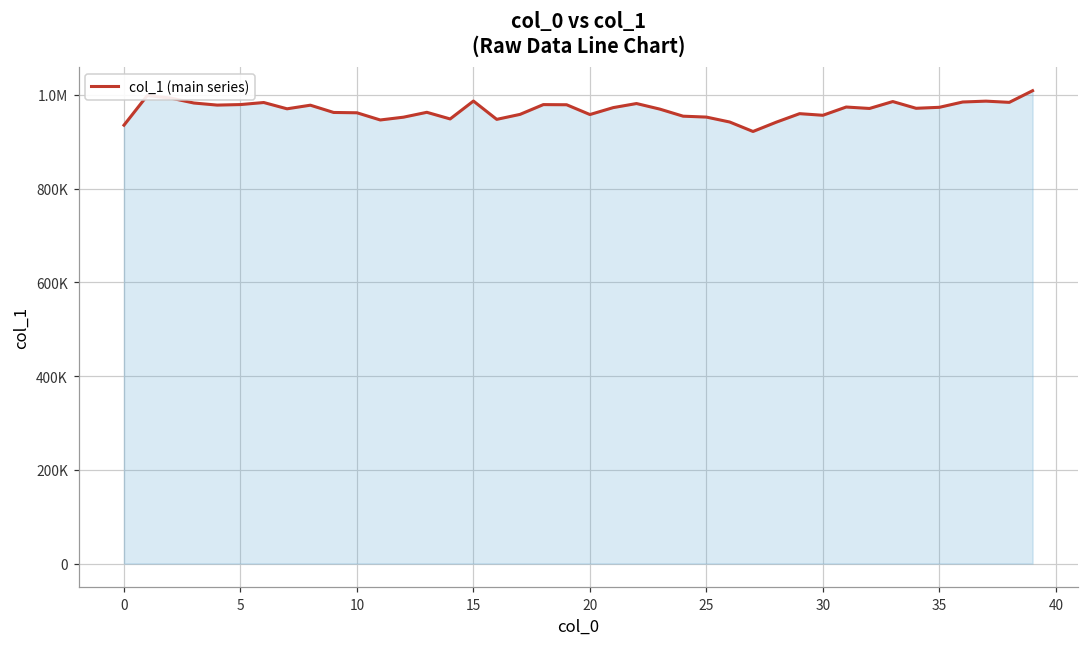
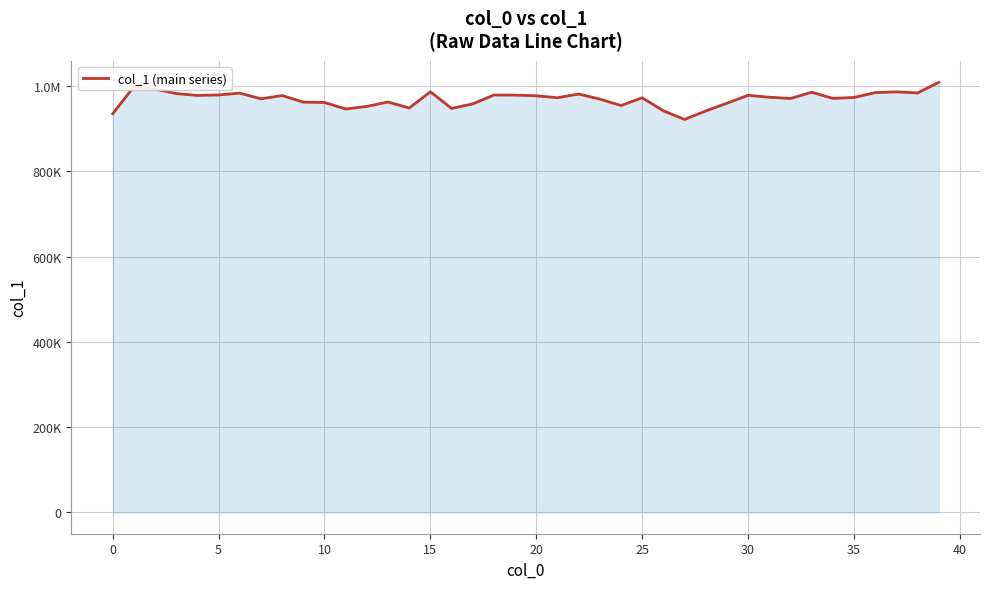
  {
    "0": 940000,
    "5": 980000,
    "10": 960000,
    "15": 990000,
-   "20": 960000,
-   "25": 950000,
-   "30": 960000,
+   "20": 980000,
+   "25": 970000,
+   "30": 980000,
    "35": 970000
  }
